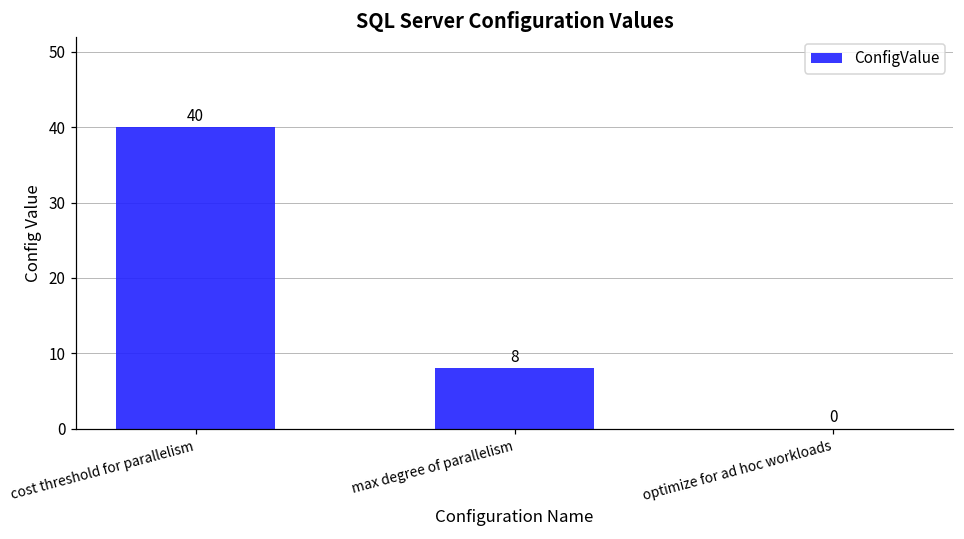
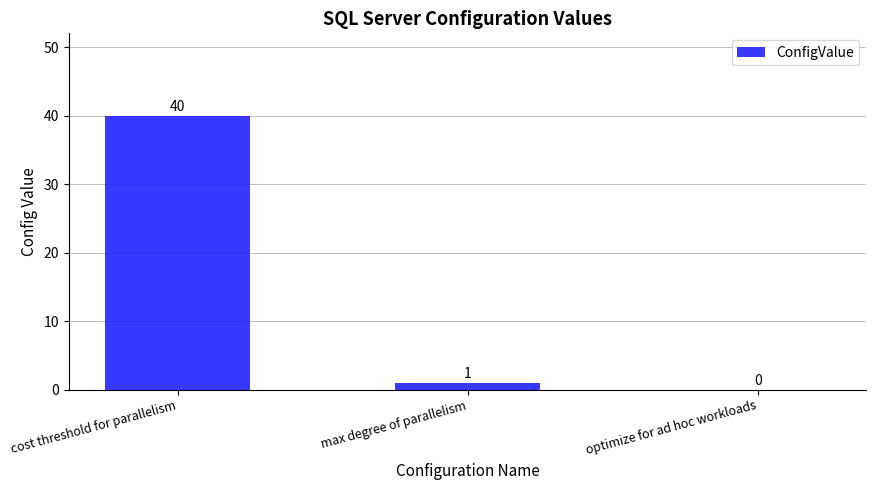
  {
    "cost threshold for parallelism": 40,
-   "max degree of parallelism": 8,
+   "max degree of parallelism": 1,
    "optimize for ad hoc workloads": 0
  }
